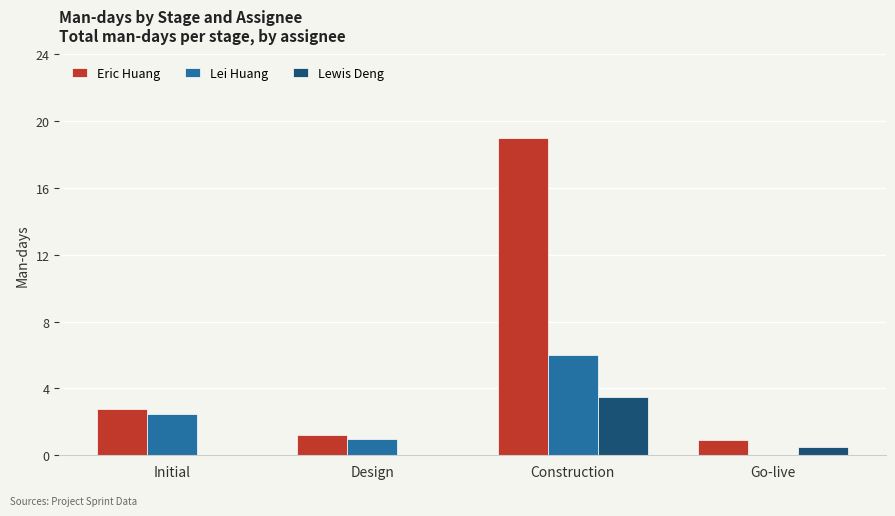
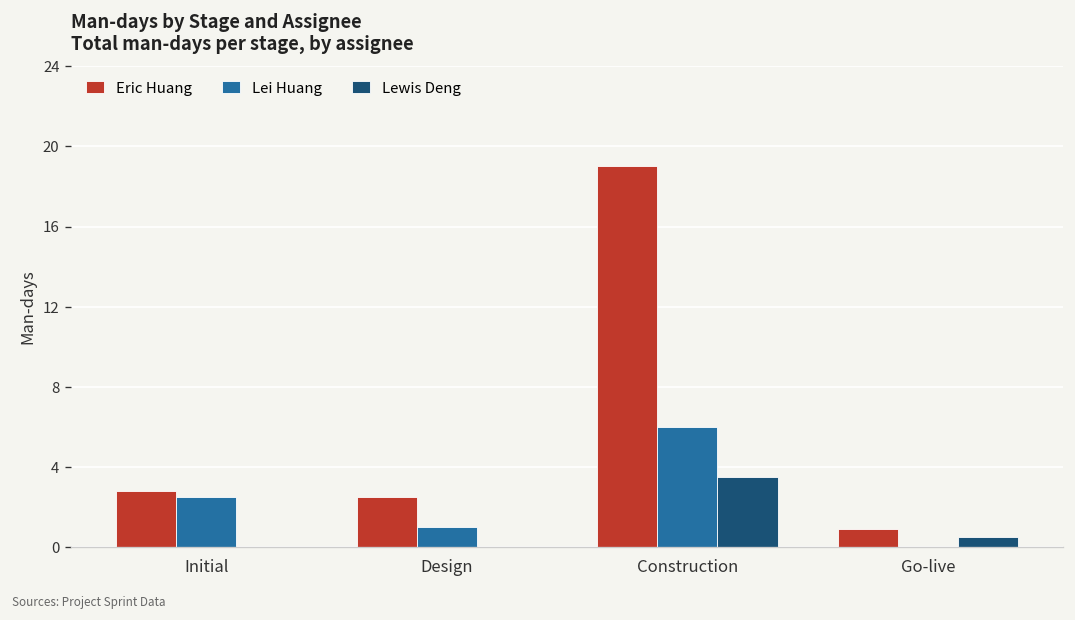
  {
    "Eric Huang": {
      "Initial": 2.8,
-     "Design": 1.2,
+     "Design": 2.5,
      "Construction": 19.0,
      "Go-live": 0.9
    }
  }
